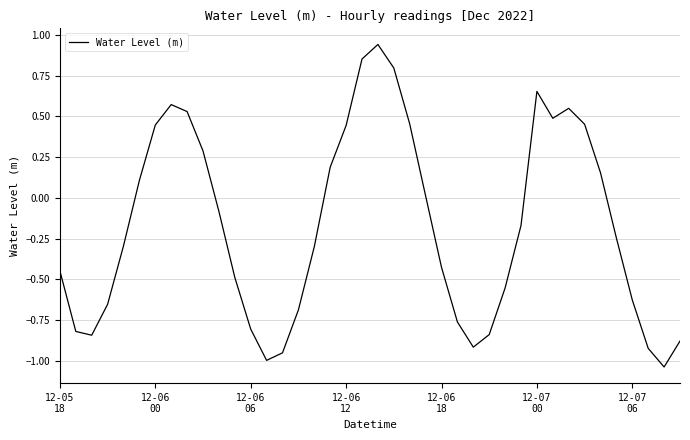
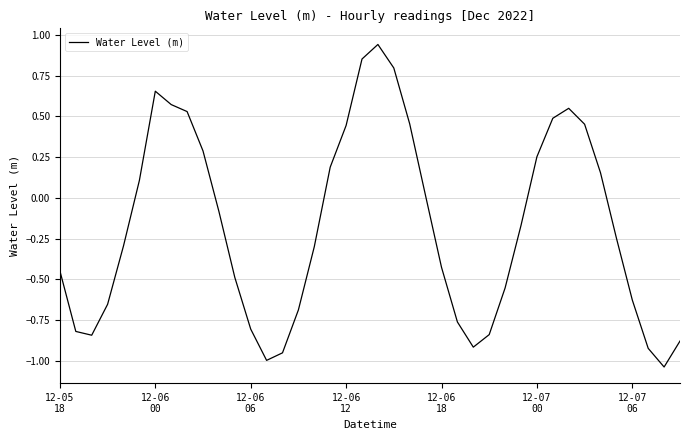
  {
    "12-05 18": -0.45,
-   "12-06 00": 0.45,
+   "12-06 00": 0.65,
    "12-06 06": -0.81,
    "12-06 12": 0.44,
    "12-06 18": -0.43,
-   "12-07 00": 0.65,
+   "12-07 00": 0.25,
    "12-07 06": -0.63
  }
